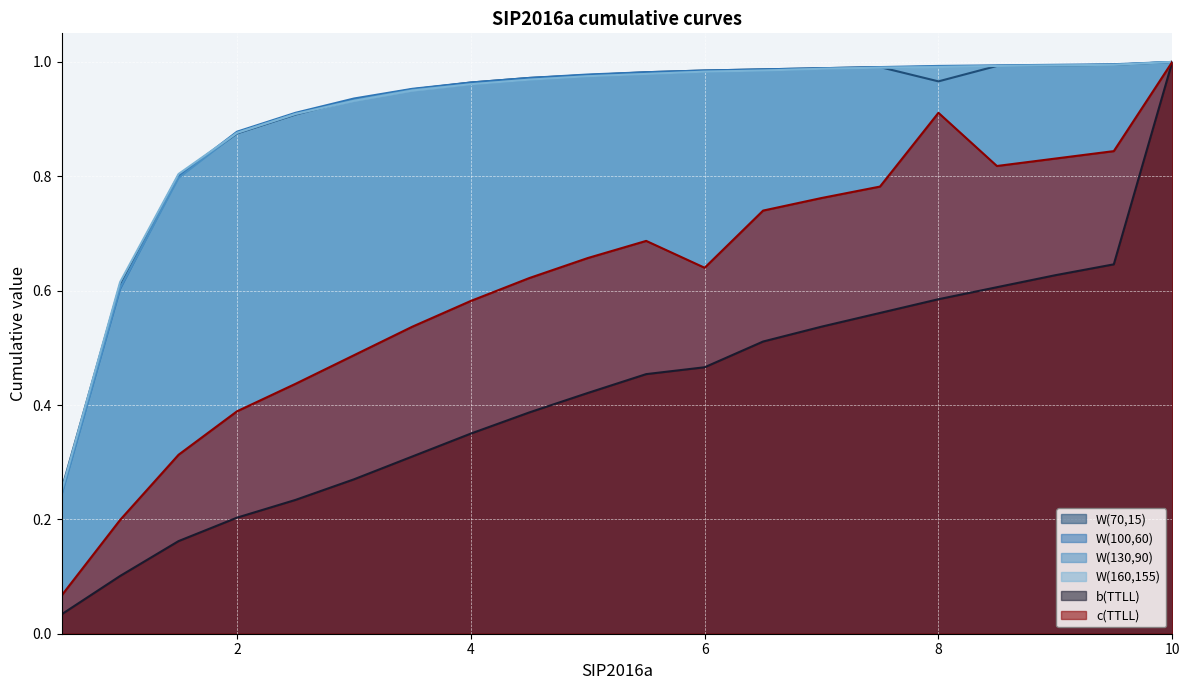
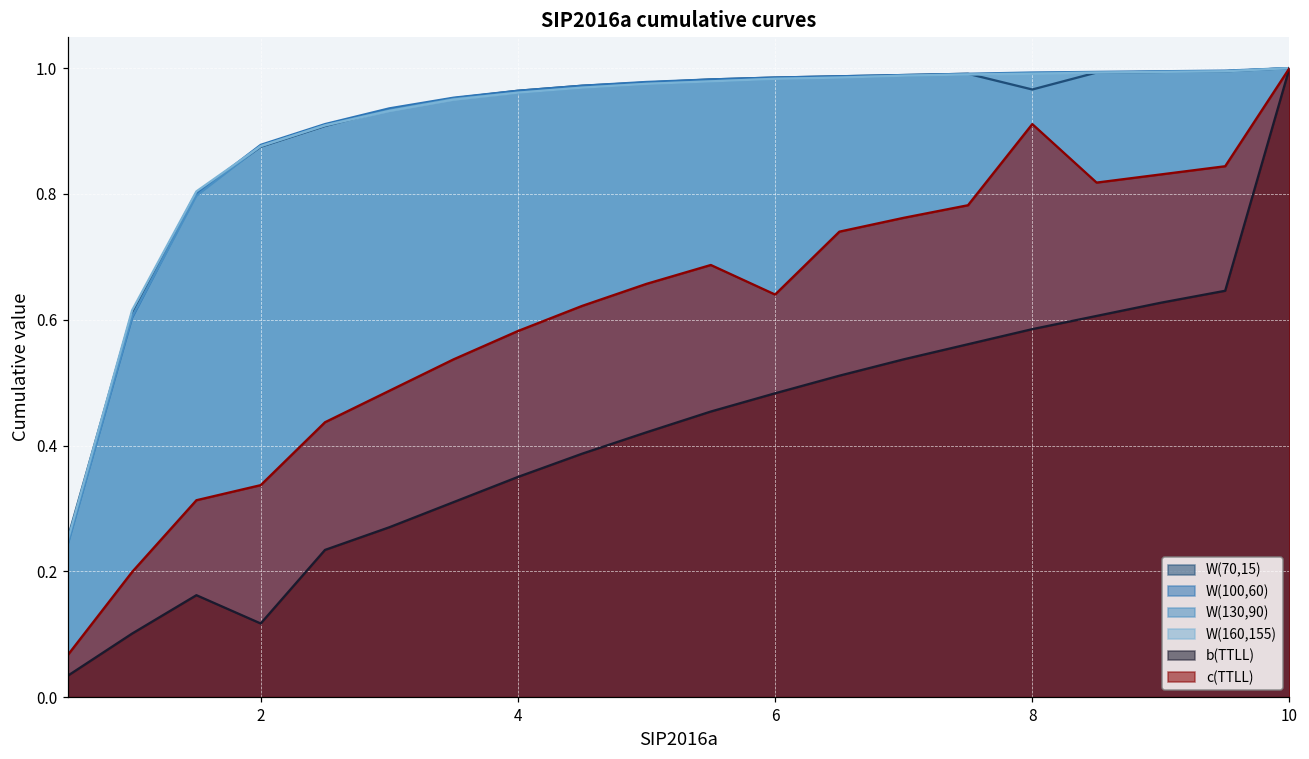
  {
    "W(70,15)": {
      "8": 0.97
    },
    "b(TTLL)": {
-     "2": 0.20,
+     "2": 0.12,
      "4": 0.35,
-     "6": 0.47,
+     "6": 0.48,
      "8": 0.59
    },
    "c(TTLL)": {
-     "2": 0.39,
+     "2": 0.34,
      "4": 0.58,
      "6": 0.64,
      "8": 0.91
    }
  }
